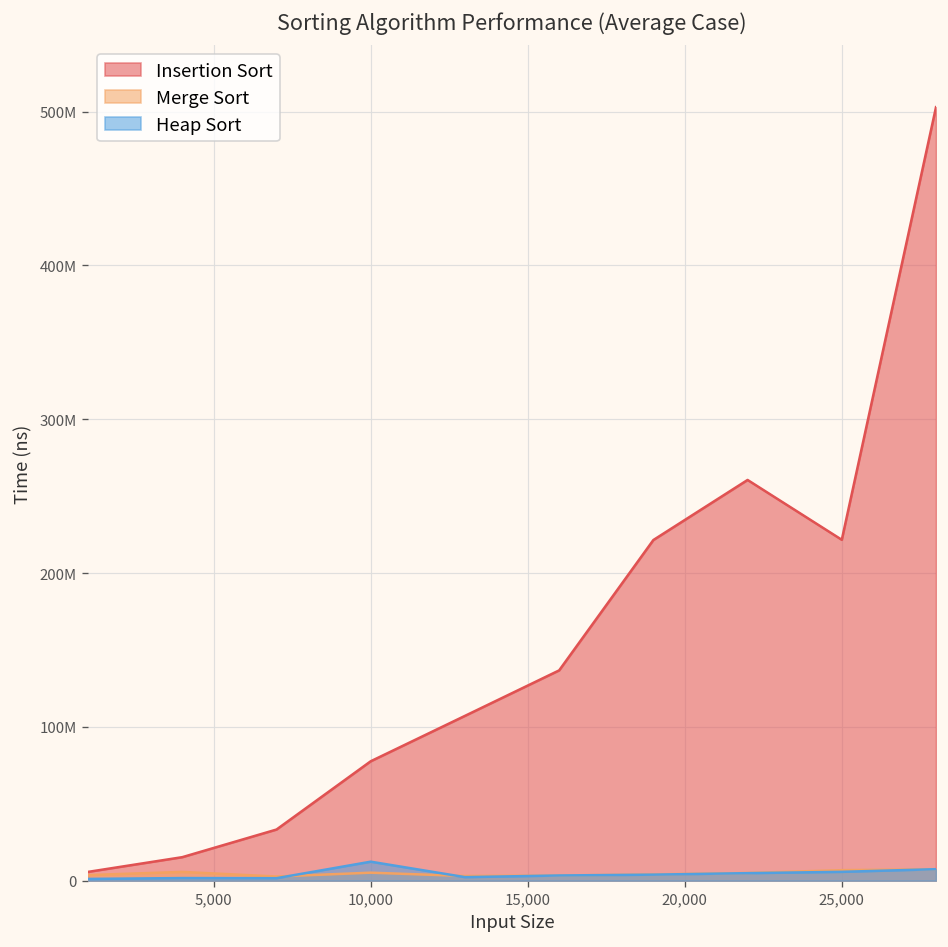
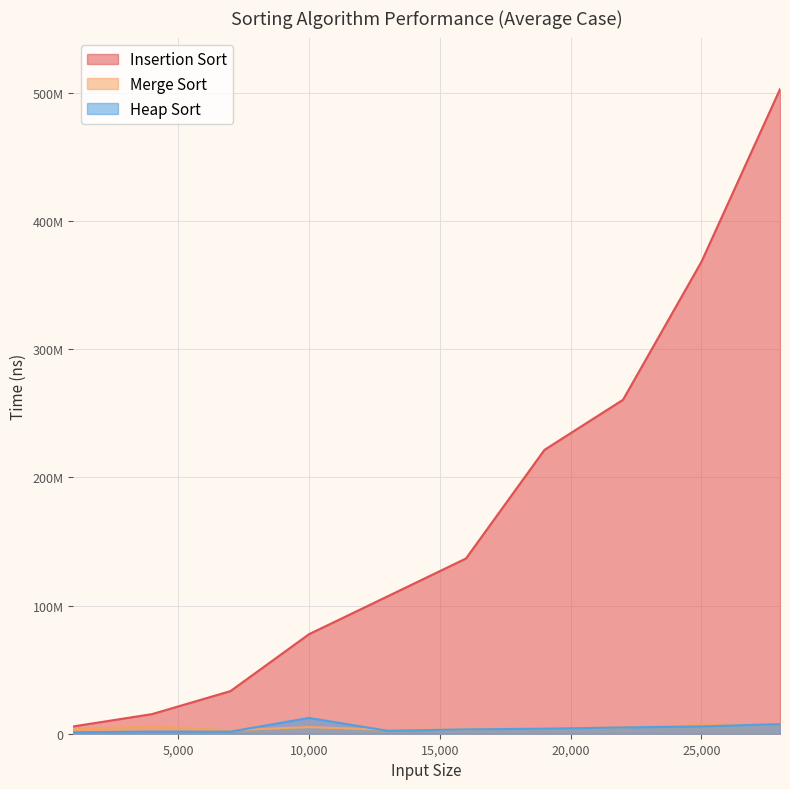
  {
    "Insertion Sort": {
      "10,000": 78000000,
-     "25,000": 222000000
+     "25,000": 368000000
    },
    "Merge Sort": {
      "10,000": 5000000
    },
    "Heap Sort": {
      "10,000": 12000000
    }
  }
